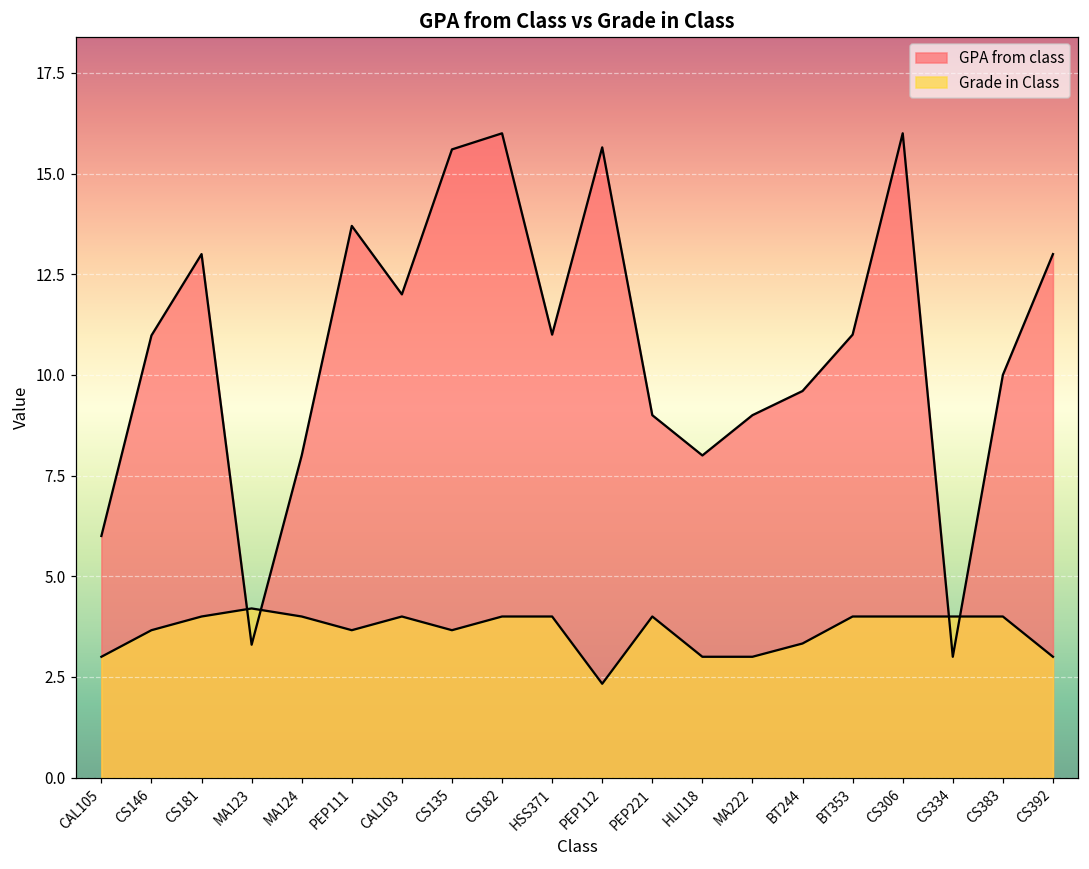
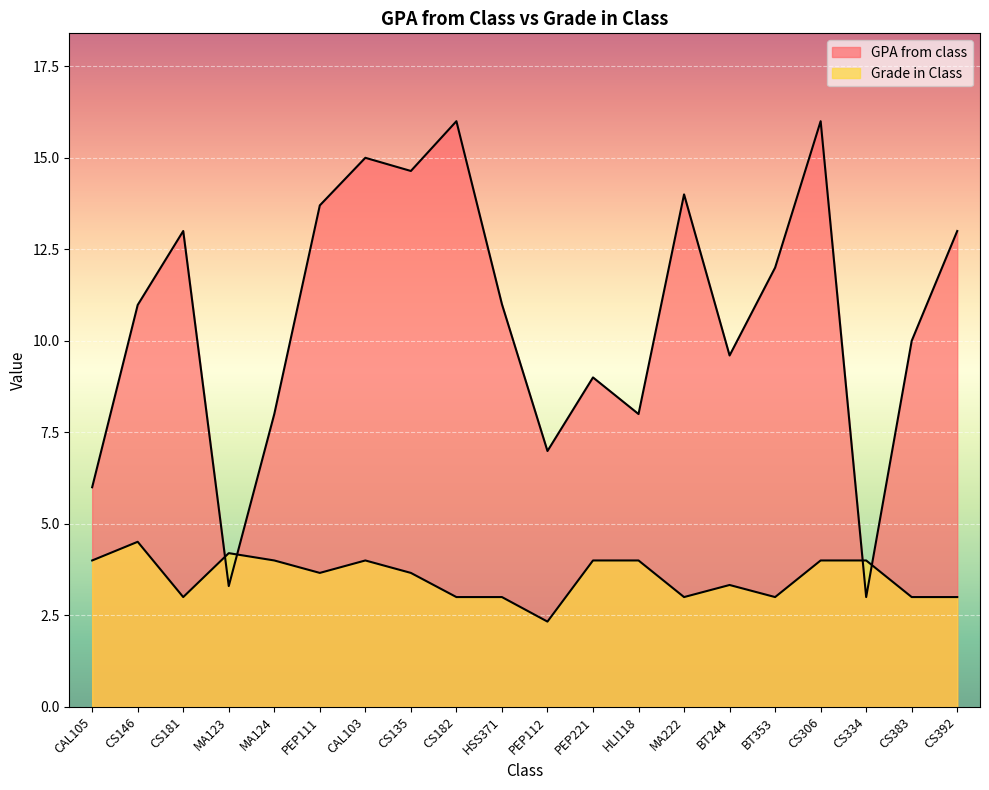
  {
    "GPA from class": {
      "CAL105": 6.0,
      "CS146": 11.0,
      "CS181": 13.0,
      "MA123": 3.3,
      "MA124": 8.0,
      "PEP111": 13.7,
-     "CAL103": 12,
-     "CS135": 15.6,
+     "CAL103": 15,
+     "CS135": 14.6,
      "CS182": 16.0,
      "HSS371": 11.0,
-     "PEP112": 15.7,
+     "PEP112": 7.0,
      "PEP221": 9.0,
      "HLI118": 8.0,
-     "MA222": 9,
+     "MA222": 14,
      "BT244": 9.6,
-     "BT353": 11,
+     "BT353": 12,
      "CS306": 16.0,
      "CS334": 3.0,
      "CS383": 10.0,
      "CS392": 13.0
    },
    "Grade in Class": {
-     "CAL105": 3,
-     "CS146": 3.7,
-     "CS181": 4,
+     "CAL105": 4,
+     "CS146": 4.5,
+     "CS181": 3,
      "MA123": 4.2,
      "MA124": 4.0,
      "PEP111": 3.7,
      "CAL103": 4.0,
      "CS135": 3.7,
-     "CS182": 4,
-     "HSS371": 4,
+     "CS182": 3,
+     "HSS371": 3,
      "PEP112": 2.3,
      "PEP221": 4.0,
-     "HLI118": 3,
+     "HLI118": 4,
      "MA222": 3.0,
      "BT244": 3.3,
-     "BT353": 4,
+     "BT353": 3,
      "CS306": 4.0,
      "CS334": 4.0,
-     "CS383": 4,
+     "CS383": 3,
      "CS392": 3.0
    }
  }
